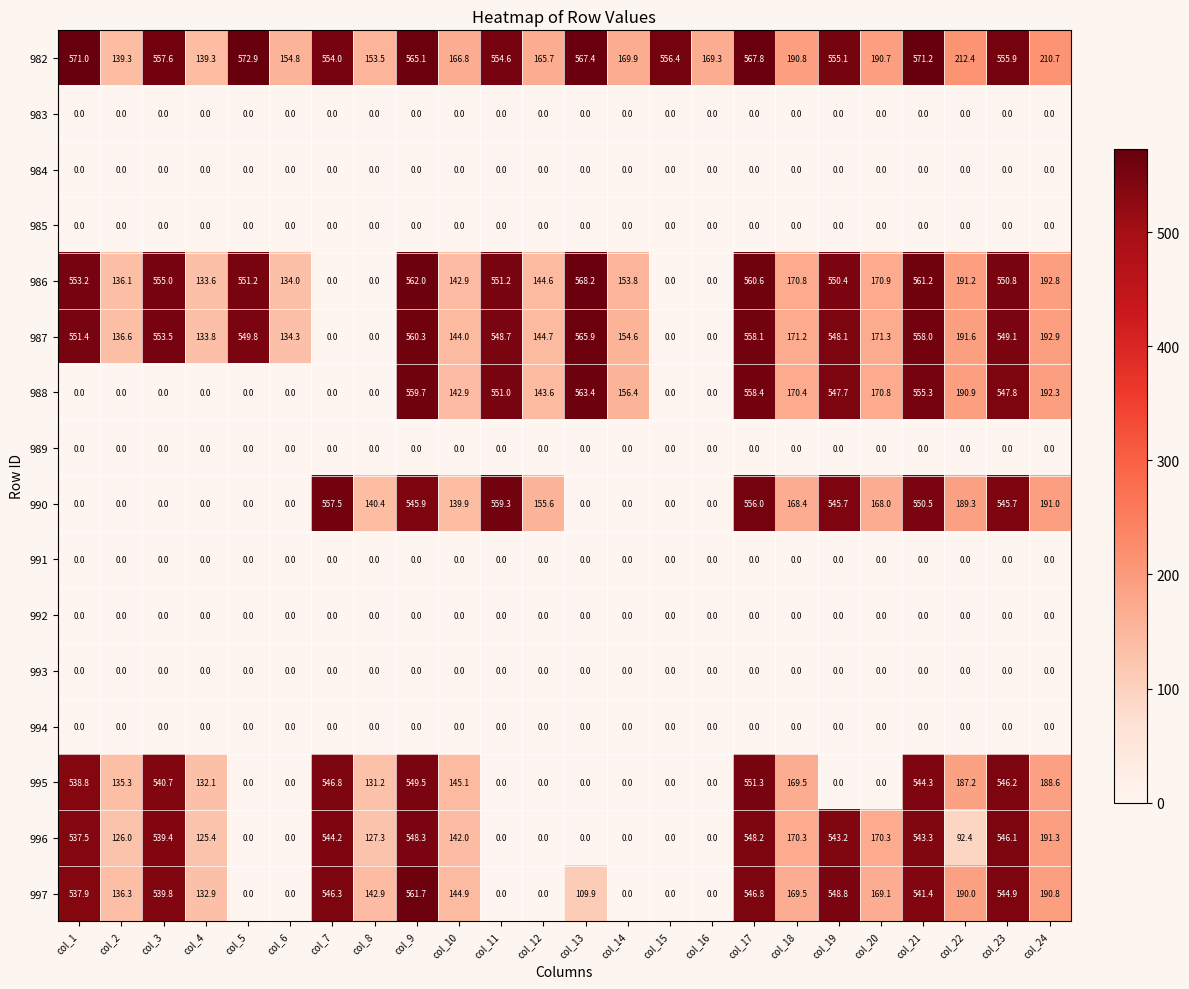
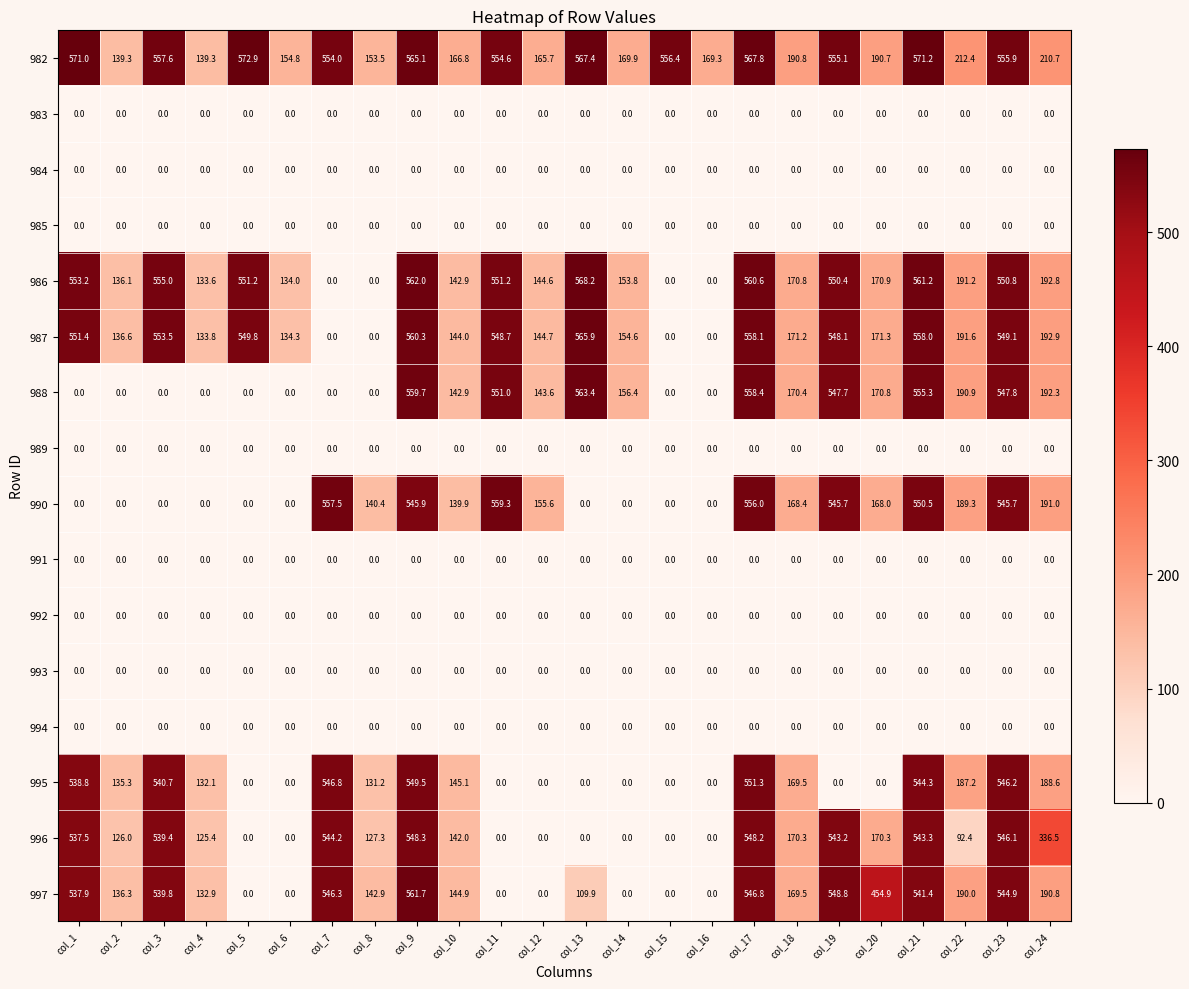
  {
    "996": {
      "col_1": 537.5,
      "col_2": 126.0,
      "col_3": 539.4,
      "col_4": 125.4,
      "col_5": 0.0,
      "col_6": 0.0,
      "col_7": 544.2,
      "col_8": 127.3,
      "col_9": 548.3,
      "col_10": 142.0,
      "col_11": 0.0,
      "col_12": 0.0,
      "col_13": 0.0,
      "col_14": 0.0,
      "col_15": 0.0,
      "col_16": 0.0,
      "col_17": 548.2,
      "col_18": 170.3,
      "col_19": 543.2,
      "col_20": 170.3,
      "col_21": 543.3,
      "col_22": 92.4,
      "col_23": 546.1,
-     "col_24": 191.3
+     "col_24": 336.5
    },
    "997": {
      "col_1": 537.9,
      "col_2": 136.3,
      "col_3": 539.8,
      "col_4": 132.9,
      "col_5": 0.0,
      "col_6": 0.0,
      "col_7": 546.3,
      "col_8": 142.9,
      "col_9": 561.7,
      "col_10": 144.9,
      "col_11": 0.0,
      "col_12": 0.0,
      "col_13": 109.9,
      "col_14": 0.0,
      "col_15": 0.0,
      "col_16": 0.0,
      "col_17": 546.8,
      "col_18": 169.5,
      "col_19": 548.8,
-     "col_20": 169.1,
+     "col_20": 454.9,
      "col_21": 541.4,
      "col_22": 190.0,
      "col_23": 544.9,
      "col_24": 190.8
    }
  }
